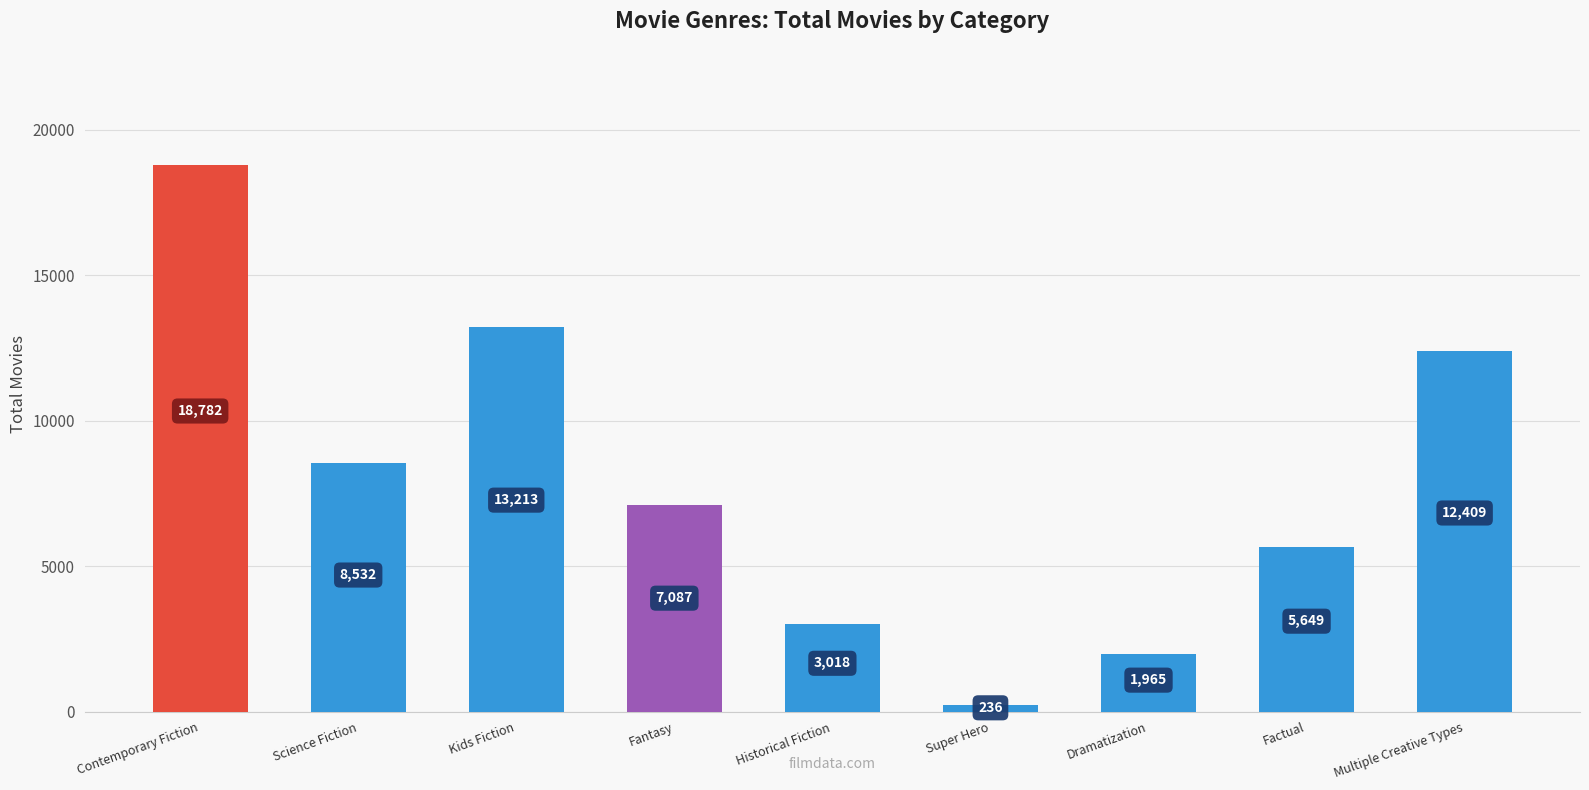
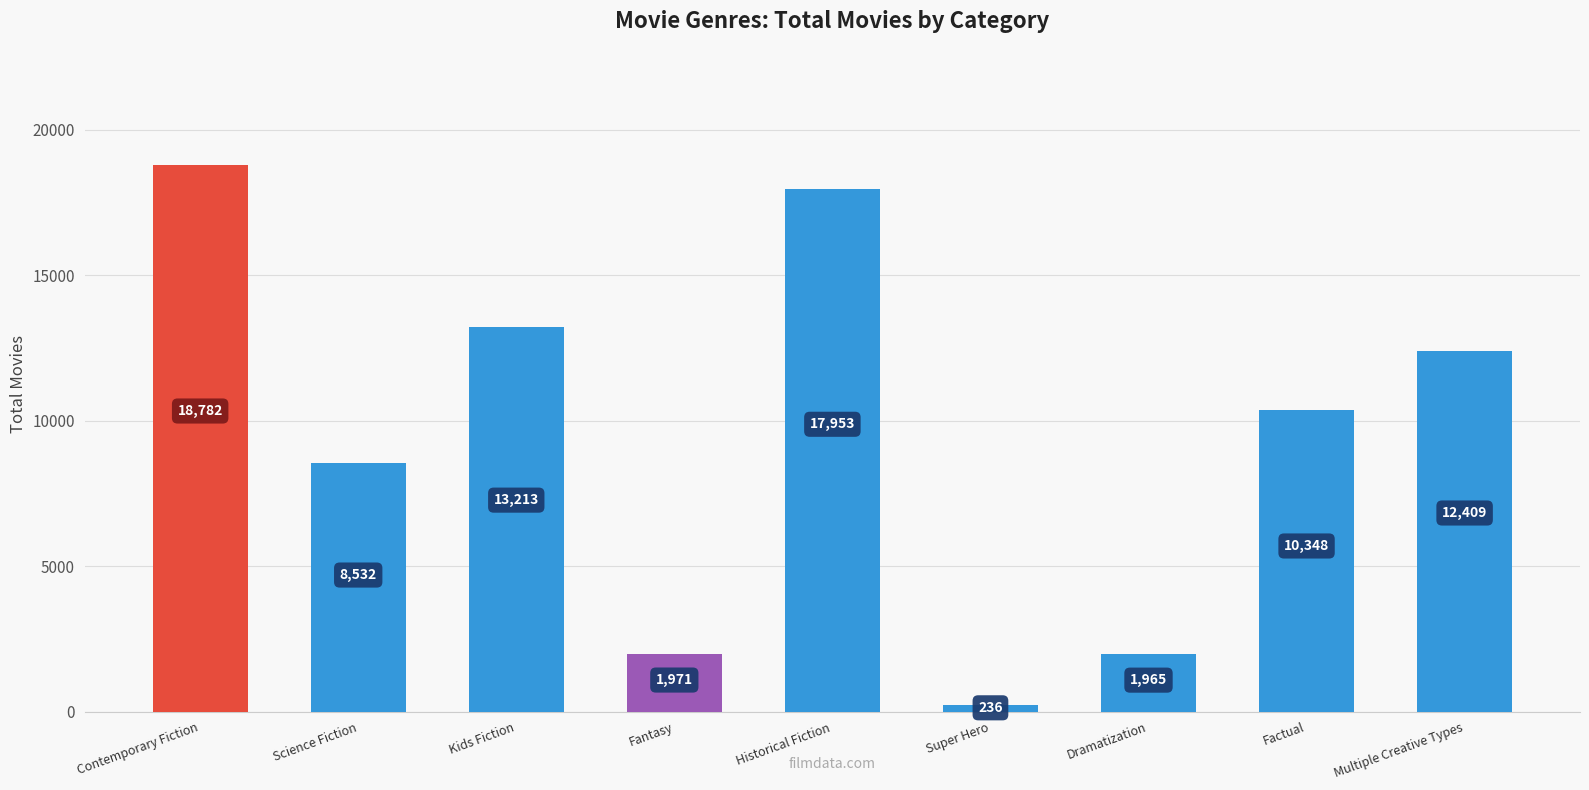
  {
-   "Fantasy": "7,087",
-   "Historical Fiction": "3,018",
-   "Factual": "5,649"
+   "Fantasy": "1,971",
+   "Historical Fiction": "17,953",
+   "Factual": "10,348"
  }
